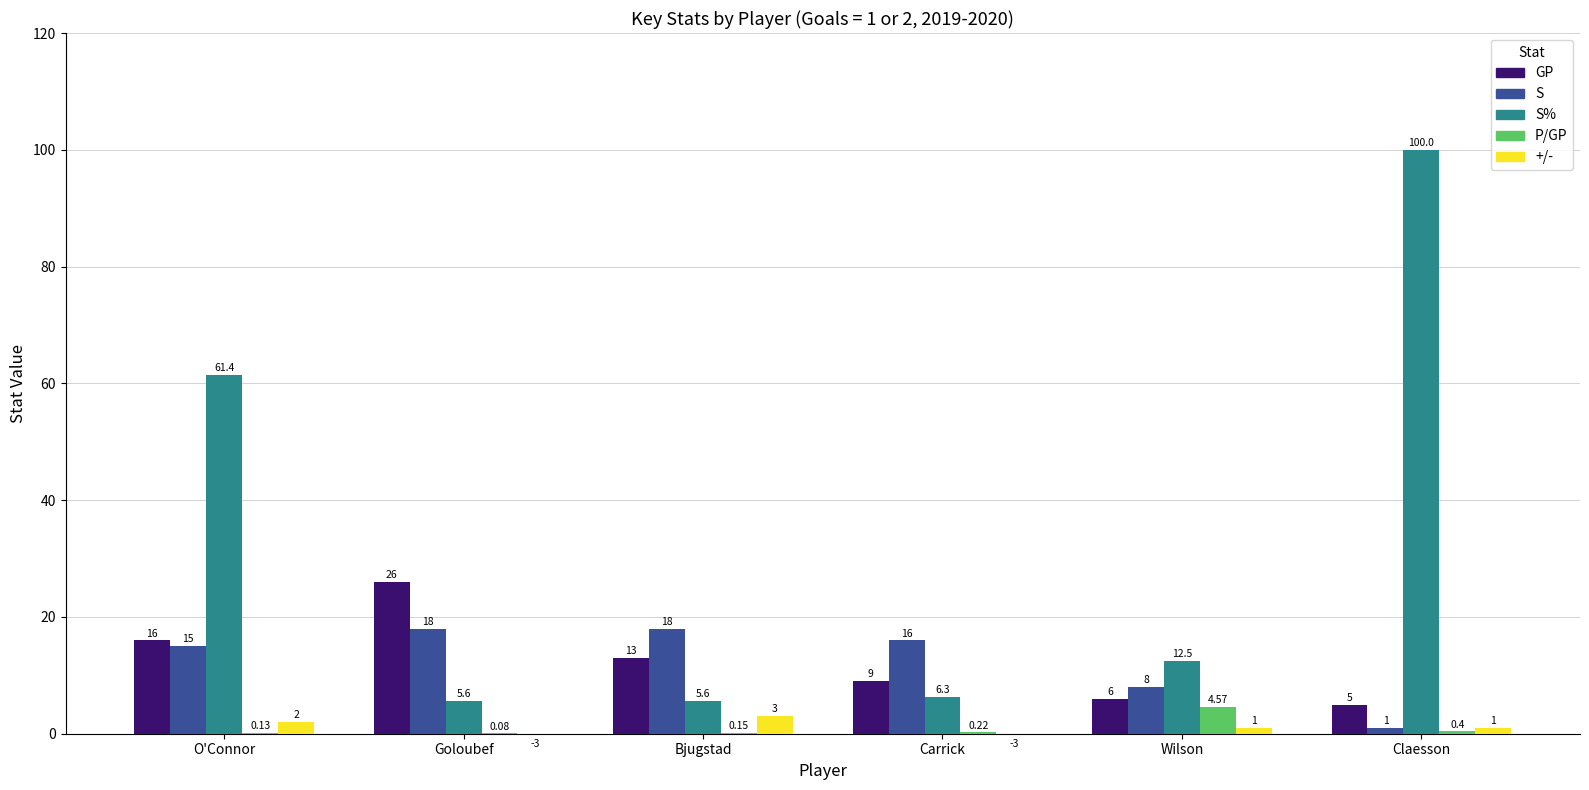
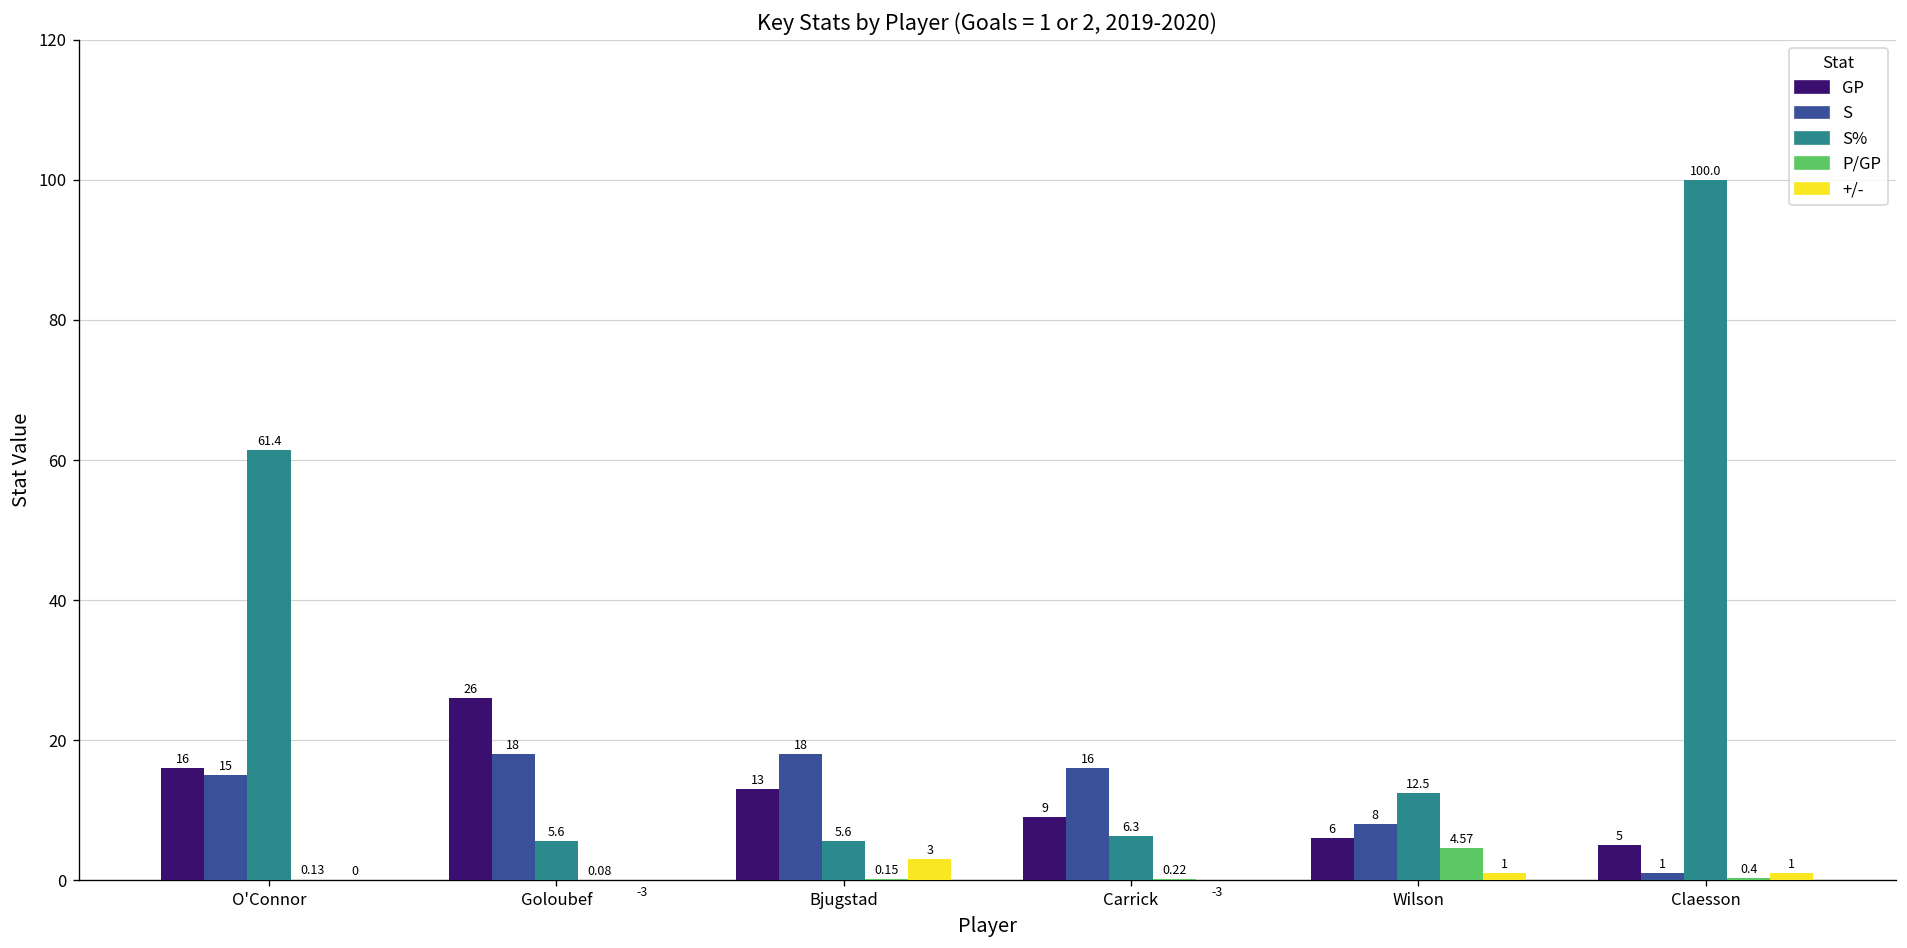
  {
    "GP": {
      "O'Connor": 16,
      "Goloubef": 26,
      "Bjugstad": 13,
      "Carrick": 9,
      "Wilson": 6,
      "Claesson": 5
    },
    "S": {
      "O'Connor": 15,
      "Goloubef": 18,
      "Bjugstad": 18,
      "Carrick": 16,
      "Wilson": 8,
      "Claesson": 1
    },
    "S%": {
      "O'Connor": 61.4,
      "Goloubef": 5.6,
      "Bjugstad": 5.6,
      "Carrick": 6.3,
      "Wilson": 12.5,
      "Claesson": 100.0
    },
    "P/GP": {
      "O'Connor": 0.13,
      "Goloubef": 0.08,
      "Bjugstad": 0.15,
      "Carrick": 0.22,
      "Wilson": 4.57,
      "Claesson": 0.4
    },
    "+/-": {
-     "O'Connor": 2,
+     "O'Connor": 0,
      "Bjugstad": 3,
      "Wilson": 1,
      "Claesson": 1
    }
  }
